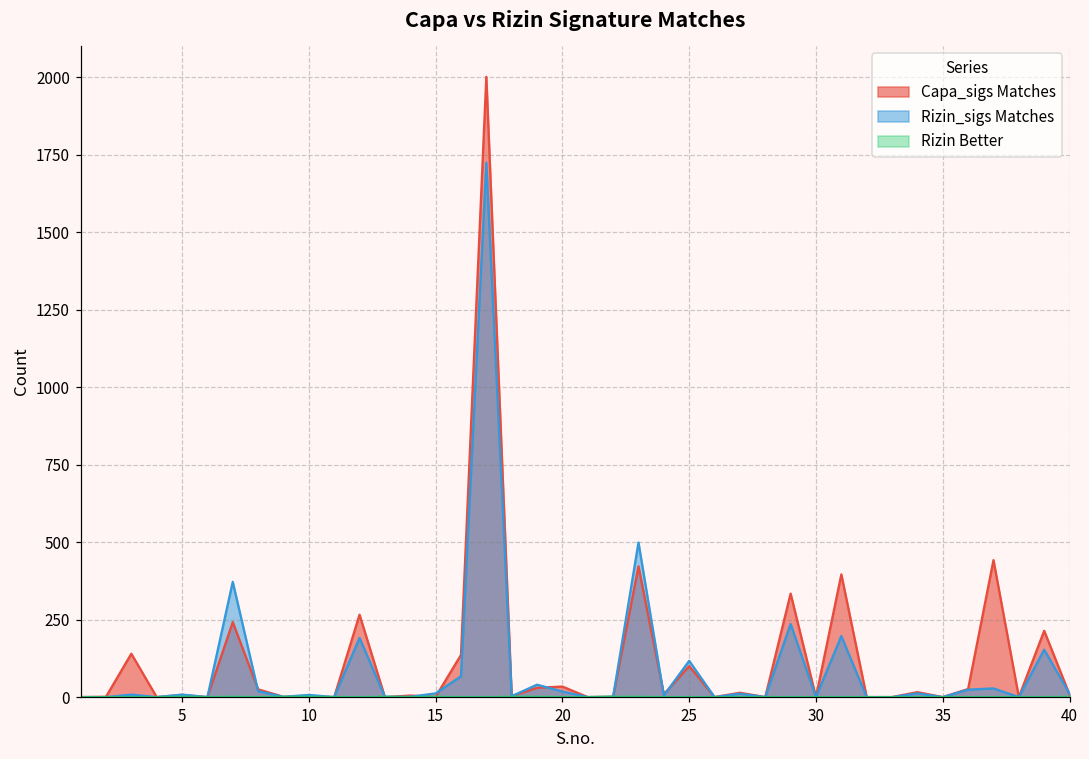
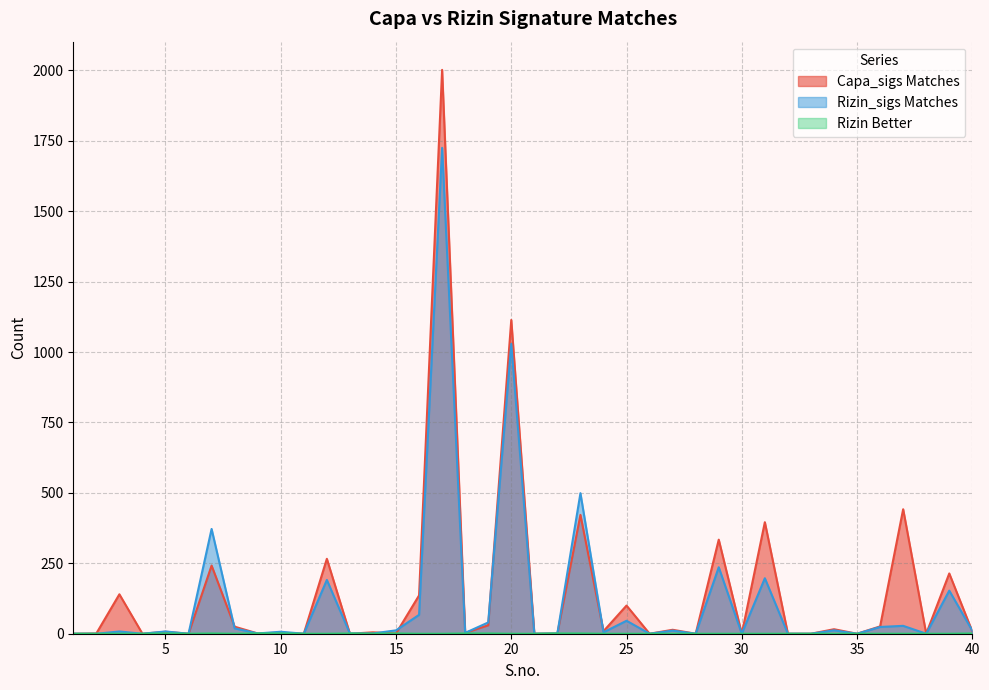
  {
    "Capa_sigs Matches": {
-     "20": 30,
+     "20": 1110,
      "25": 100
    },
    "Rizin_sigs Matches": {
      "15": 10,
-     "20": 20,
-     "25": 120
+     "20": 1030,
+     "25": 50
    },
    "Rizin Better": {
      "20": 0,
      "25": 0
    }
  }
